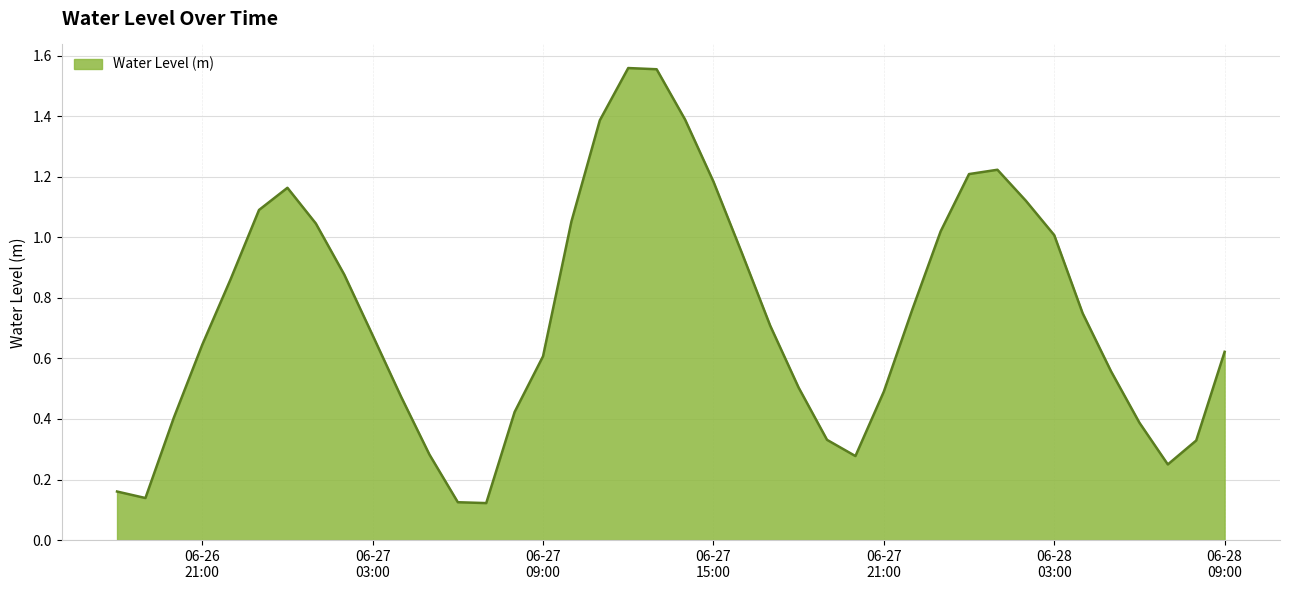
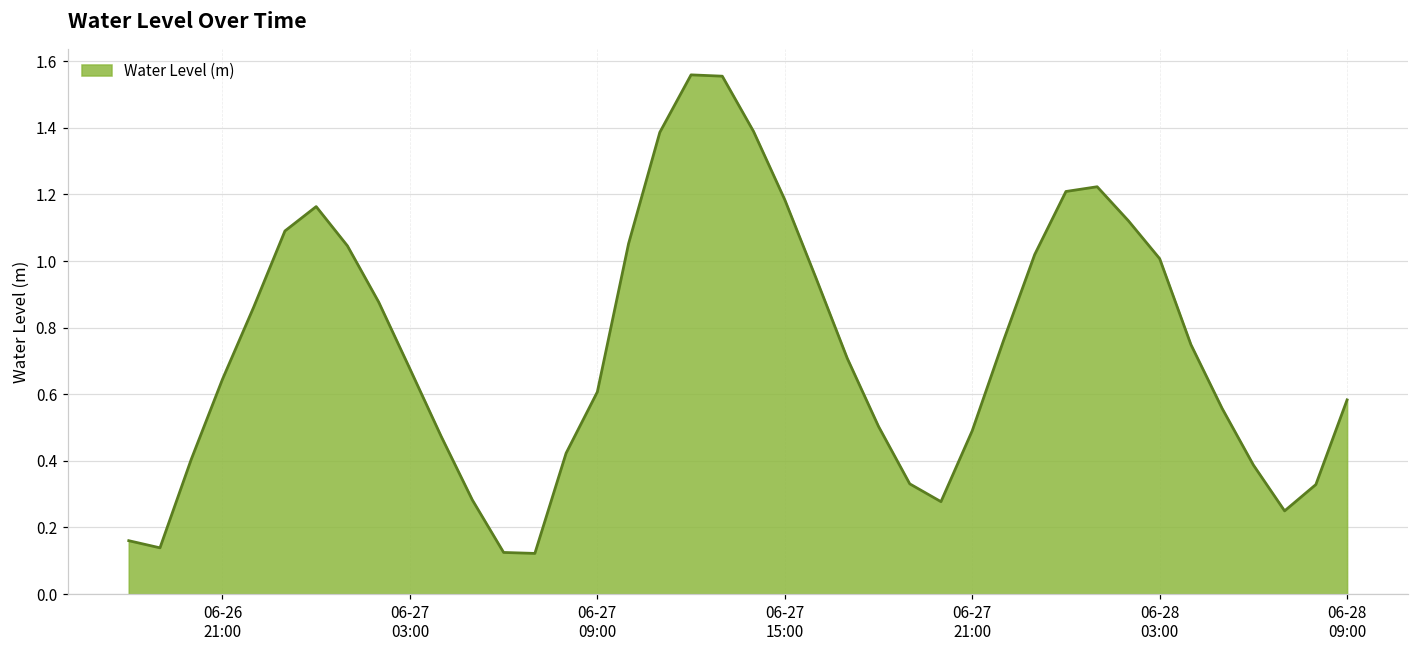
  {
    "06-26 21:00": 0.64,
    "06-27 03:00": 0.68,
    "06-27 09:00": 0.61,
    "06-27 15:00": 1.18,
    "06-27 21:00": 0.49,
    "06-28 03:00": 1.01,
-   "06-28 09:00": 0.62
+   "06-28 09:00": 0.58
  }
